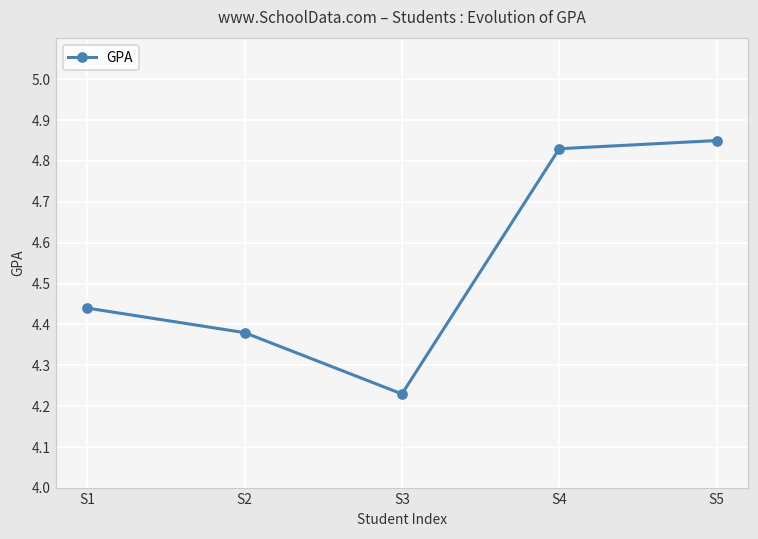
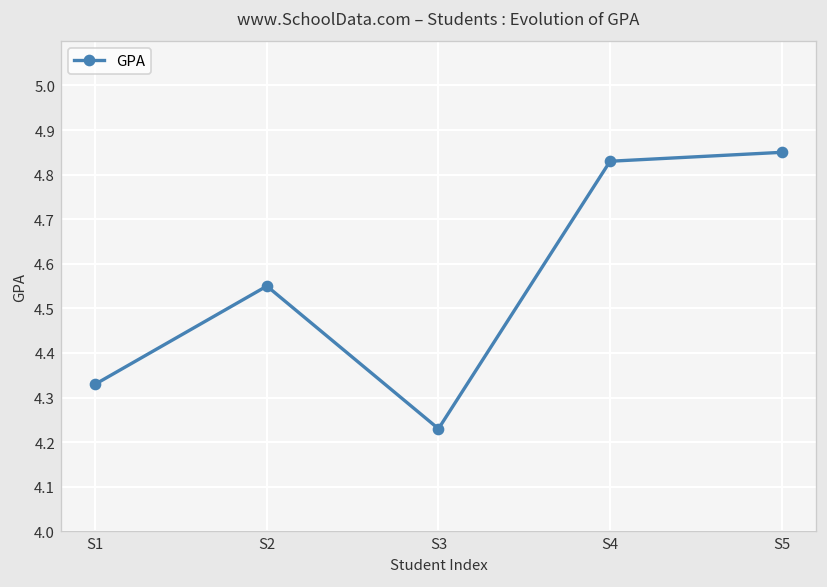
  {
-   "S1": 4.44,
-   "S2": 4.38,
+   "S1": 4.33,
+   "S2": 4.55,
    "S3": 4.23,
    "S4": 4.83,
    "S5": 4.85
  }
